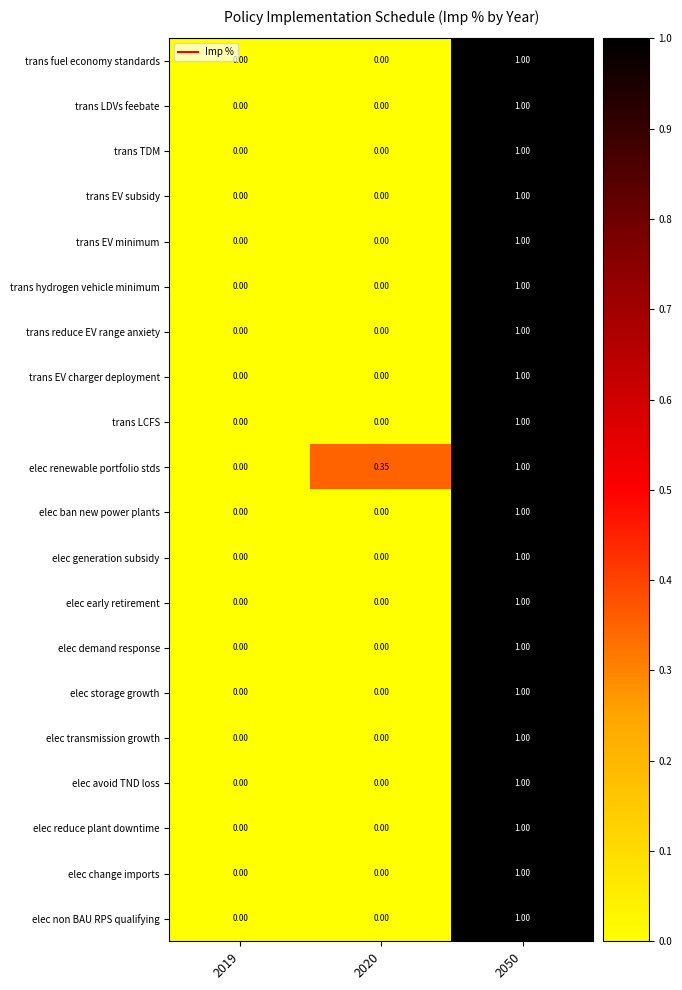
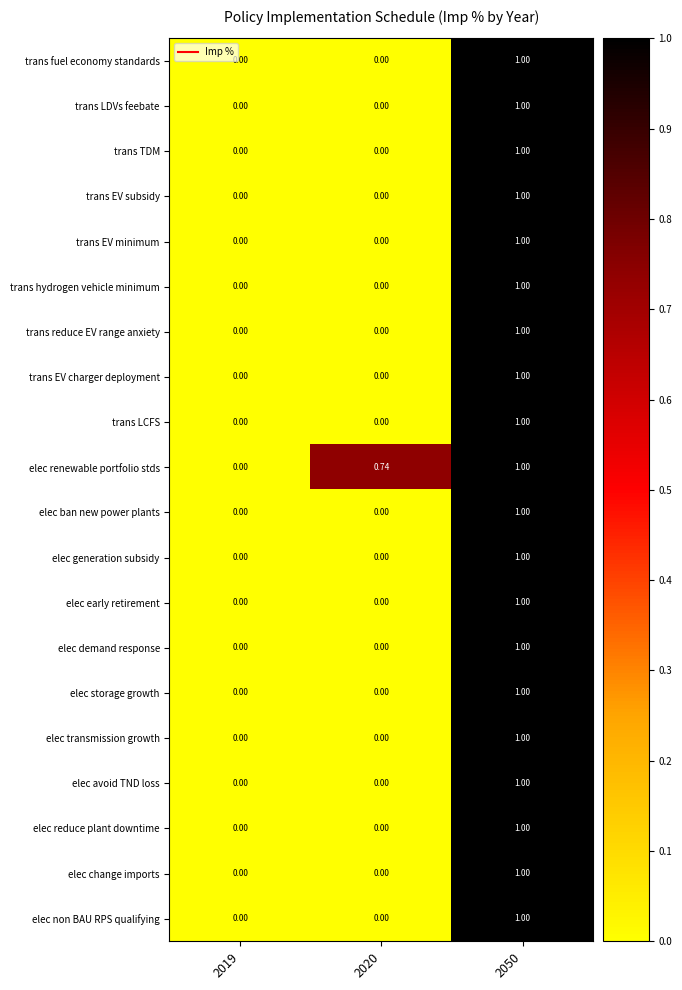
  {
    "trans fuel economy standards": {
      "2020": 0.00,
      "2050": 1.00
    },
    "trans LDVs feebate": {
      "2019": 0.00,
      "2020": 0.00,
      "2050": 1.00
    },
    "trans TDM": {
      "2019": 0.00,
      "2020": 0.00,
      "2050": 1.00
    },
    "trans EV subsidy": {
      "2019": 0.00,
      "2020": 0.00,
      "2050": 1.00
    },
    "trans EV minimum": {
      "2019": 0.00,
      "2020": 0.00,
      "2050": 1.00
    },
    "trans hydrogen vehicle minimum": {
      "2019": 0.00,
      "2020": 0.00,
      "2050": 1.00
    },
    "trans reduce EV range anxiety": {
      "2019": 0.00,
      "2020": 0.00,
      "2050": 1.00
    },
    "trans EV charger deployment": {
      "2019": 0.00,
      "2020": 0.00,
      "2050": 1.00
    },
    "trans LCFS": {
      "2019": 0.00,
      "2020": 0.00,
      "2050": 1.00
    },
    "elec renewable portfolio stds": {
      "2019": 0.00,
-     "2020": 0.35,
+     "2020": 0.74,
      "2050": 1.00
    },
    "elec ban new power plants": {
      "2019": 0.00,
      "2020": 0.00,
      "2050": 1.00
    },
    "elec generation subsidy": {
      "2019": 0.00,
      "2020": 0.00,
      "2050": 1.00
    },
    "elec early retirement": {
      "2019": 0.00,
      "2020": 0.00,
      "2050": 1.00
    },
    "elec demand response": {
      "2019": 0.00,
      "2020": 0.00,
      "2050": 1.00
    },
    "elec storage growth": {
      "2019": 0.00,
      "2020": 0.00,
      "2050": 1.00
    },
    "elec transmission growth": {
      "2019": 0.00,
      "2020": 0.00,
      "2050": 1.00
    },
    "elec avoid TND loss": {
      "2019": 0.00,
      "2020": 0.00,
      "2050": 1.00
    },
    "elec reduce plant downtime": {
      "2019": 0.00,
      "2020": 0.00,
      "2050": 1.00
    },
    "elec change imports": {
      "2019": 0.00,
      "2020": 0.00,
      "2050": 1.00
    },
    "elec non BAU RPS qualifying": {
      "2019": 0.00,
      "2020": 0.00,
      "2050": 1.00
    }
  }
